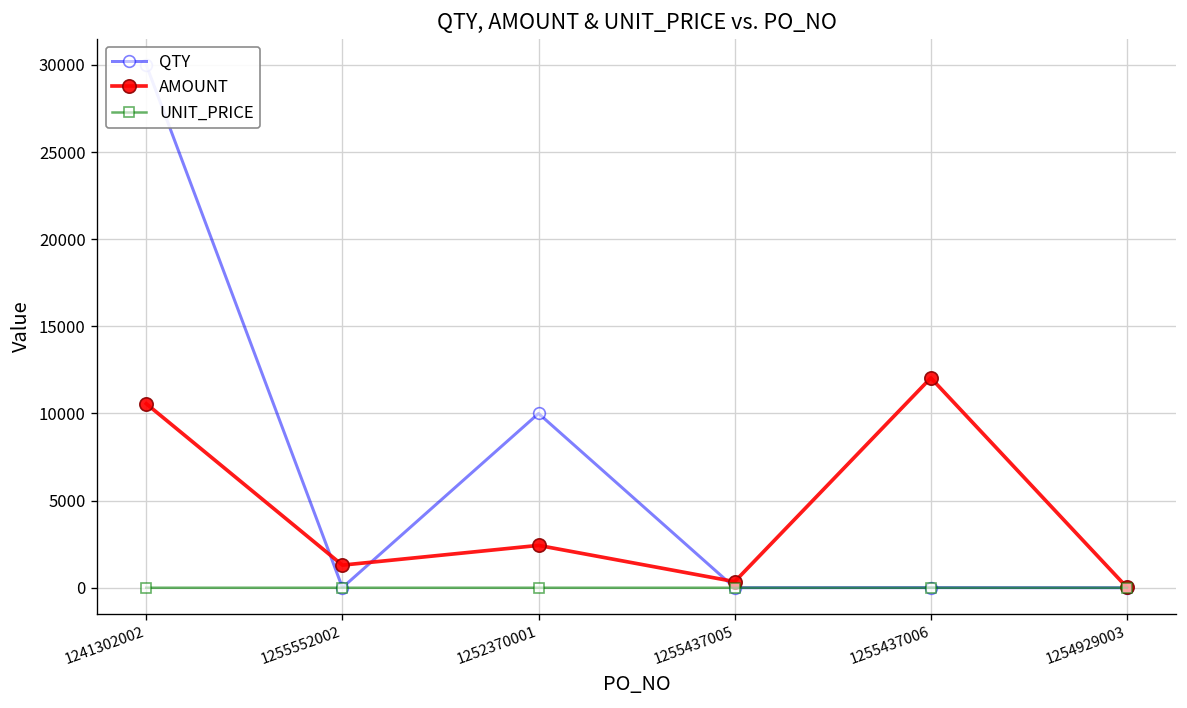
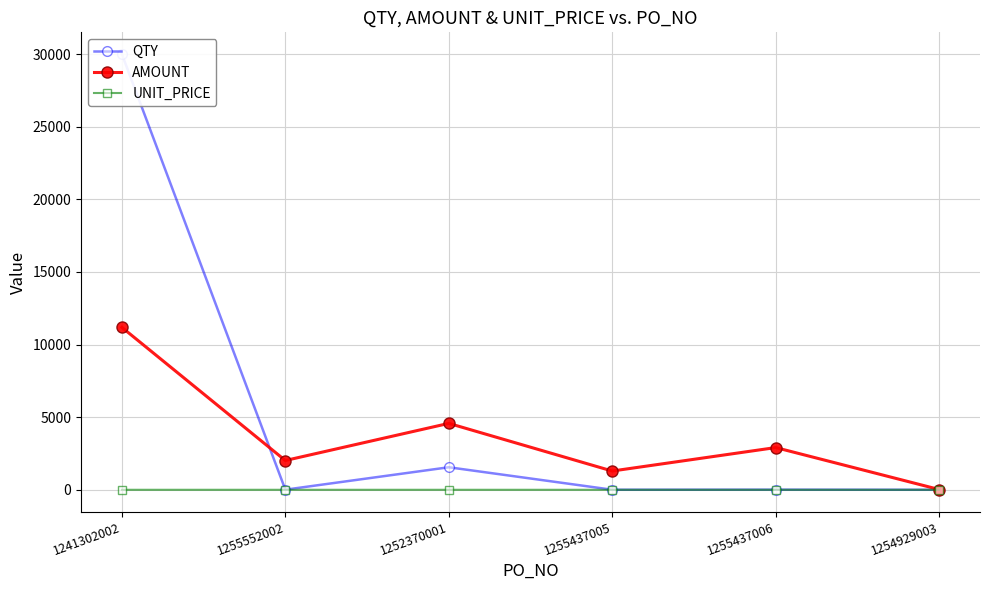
  {
    "QTY": {
-     "1252370001": 10000
+     "1252370001": 1600
    },
    "AMOUNT": {
-     "1241302002": 10600,
-     "1255552002": 1300,
-     "1252370001": 2400,
-     "1255437005": 400,
-     "1255437006": 12000
+     "1241302002": 11200,
+     "1255552002": 2000,
+     "1252370001": 4600,
+     "1255437005": 1300,
+     "1255437006": 2900
    },
    "UNIT_PRICE": {
      "1241302002": 0,
      "1252370001": 0
    }
  }
